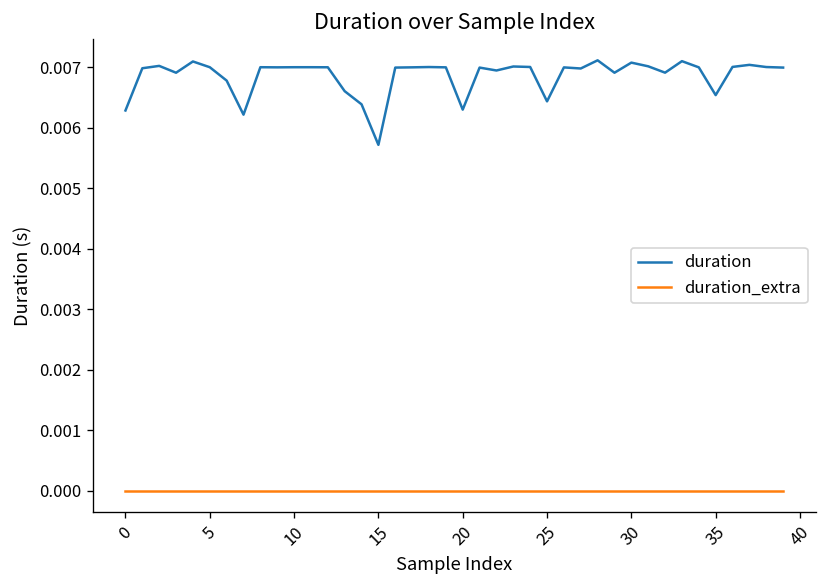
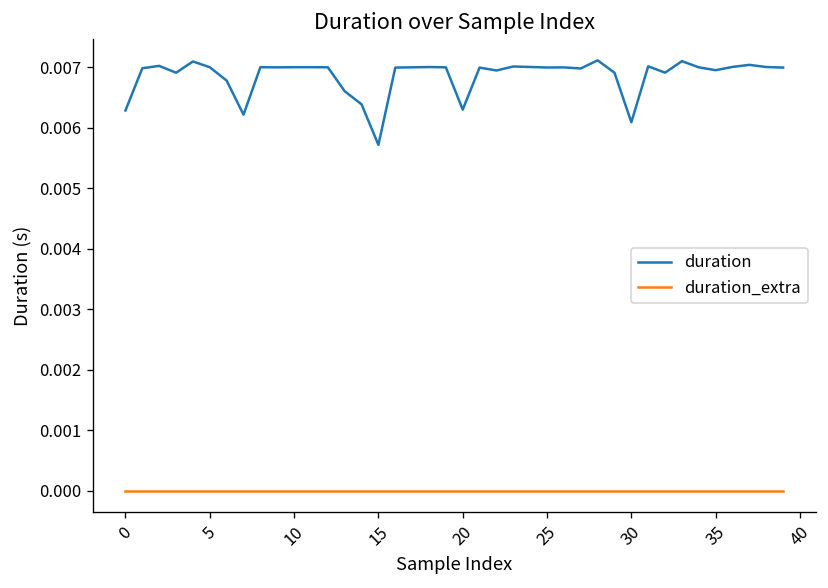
  {
    "duration": {
      "0": 0.0063,
      "5": 0.0070,
      "10": 0.0070,
      "15": 0.0057,
      "20": 0.0063,
-     "25": 0.0064,
-     "30": 0.0071,
-     "35": 0.0065
+     "25": 0.0070,
+     "30": 0.0061,
+     "35": 0.0069
    },
    "duration_extra": {
      "0": 0.0000,
      "5": 0.0000,
      "10": 0.0000,
      "15": 0.0000,
      "20": 0.0000,
      "25": 0.0000,
      "30": 0.0000,
      "35": 0.0000
    }
  }
